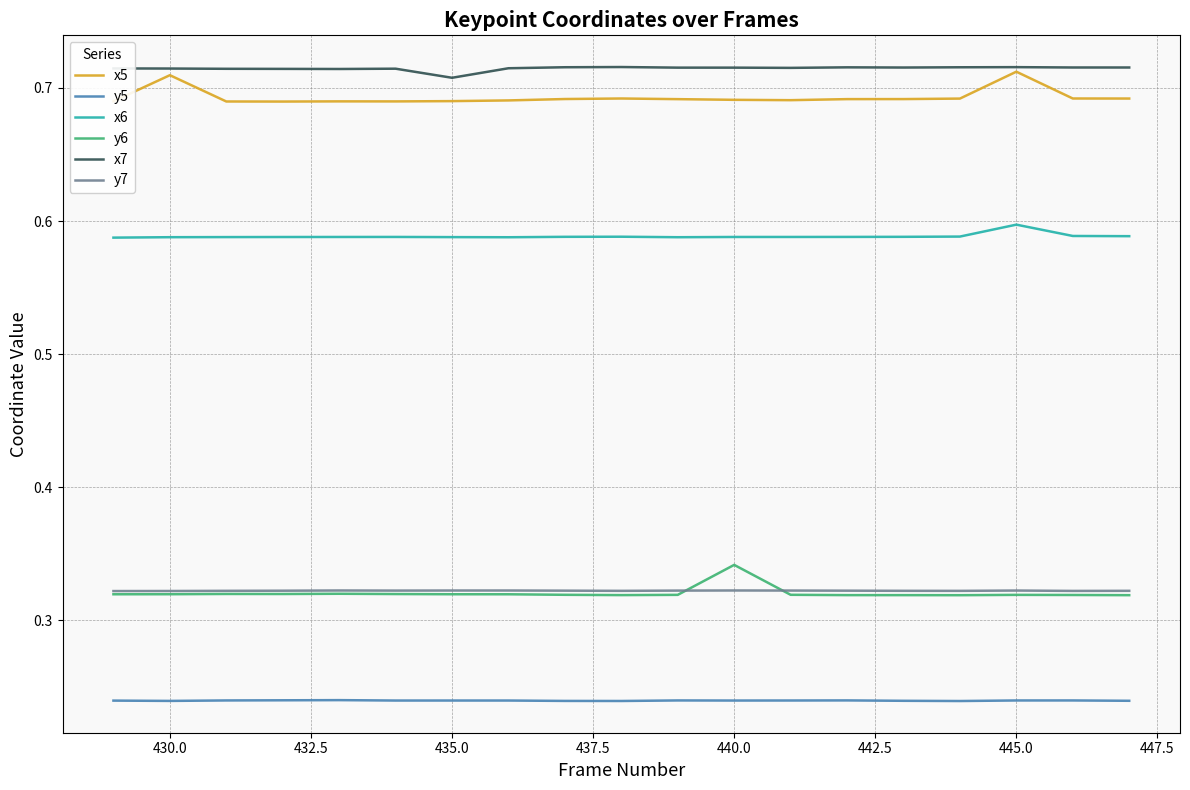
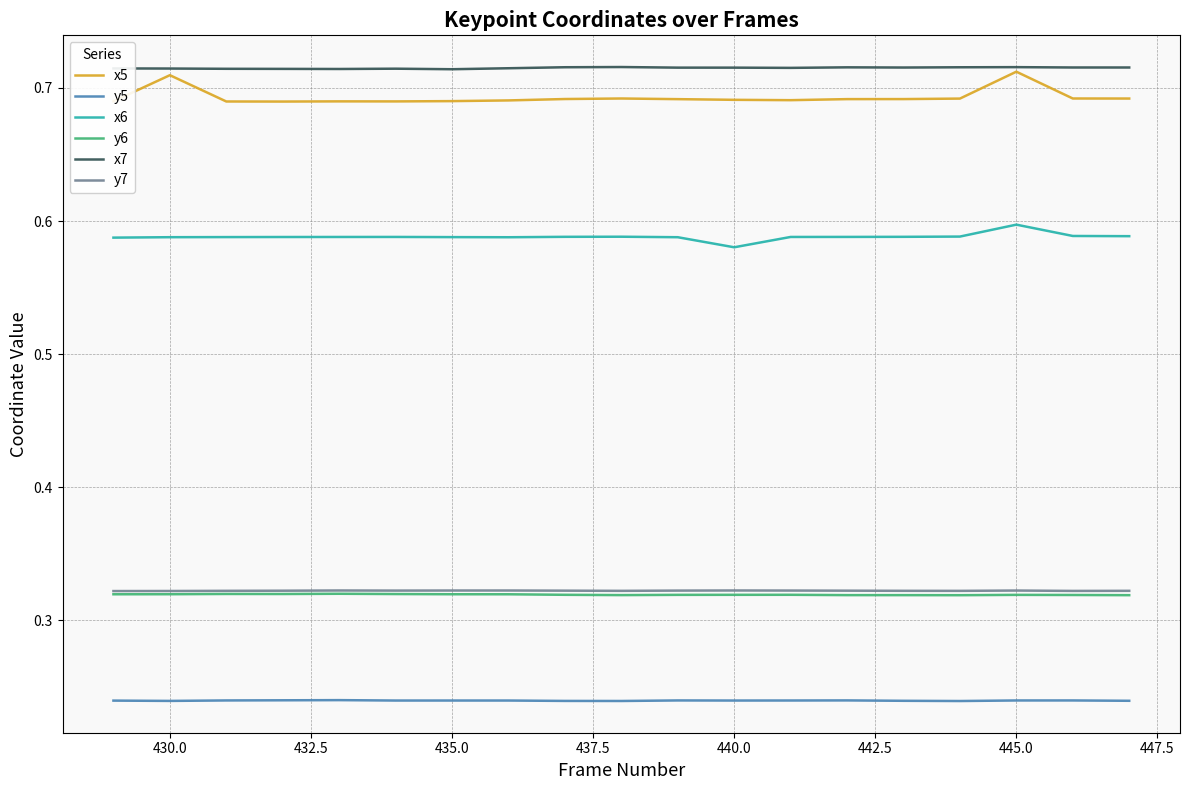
  {
    "x5": {
      "430.0": 0.710,
      "435.0": 0.690,
      "440.0": 0.691,
      "445.0": 0.712
    },
    "x6": {
      "430.0": 0.588,
      "435.0": 0.588,
-     "440.0": 0.588,
+     "440.0": 0.580,
      "445.0": 0.597
    },
    "y6": {
      "430.0": 0.320,
      "435.0": 0.320,
-     "440.0": 0.342,
+     "440.0": 0.319,
      "445.0": 0.319
    },
    "x7": {
      "430.0": 0.715,
-     "435.0": 0.708,
+     "435.0": 0.714,
      "440.0": 0.715,
      "445.0": 0.716
    }
  }
